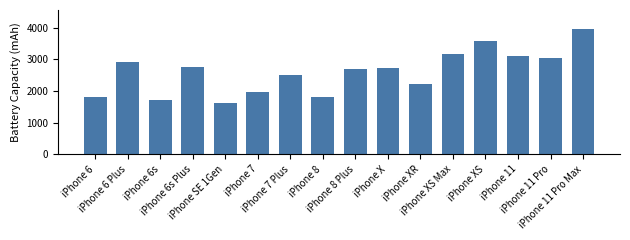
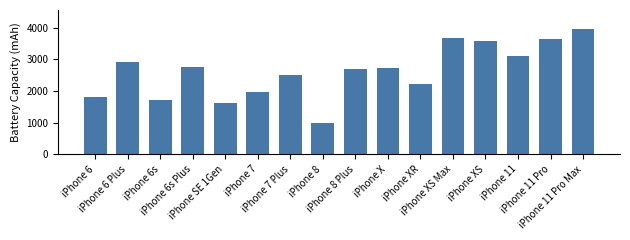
  {
    "iPhone 6": 1800,
    "iPhone 6 Plus": 2900,
    "iPhone 6s": 1700,
    "iPhone 6s Plus": 2800,
    "iPhone SE 1Gen": 1600,
    "iPhone 7": 2000,
    "iPhone 7 Plus": 2500,
-   "iPhone 8": 1800,
+   "iPhone 8": 1000,
    "iPhone 8 Plus": 2700,
    "iPhone X": 2700,
    "iPhone XR": 2200,
-   "iPhone XS Max": 3200,
+   "iPhone XS Max": 3700,
    "iPhone XS": 3600,
    "iPhone 11": 3100,
-   "iPhone 11 Pro": 3000,
+   "iPhone 11 Pro": 3600,
    "iPhone 11 Pro Max": 4000
  }
